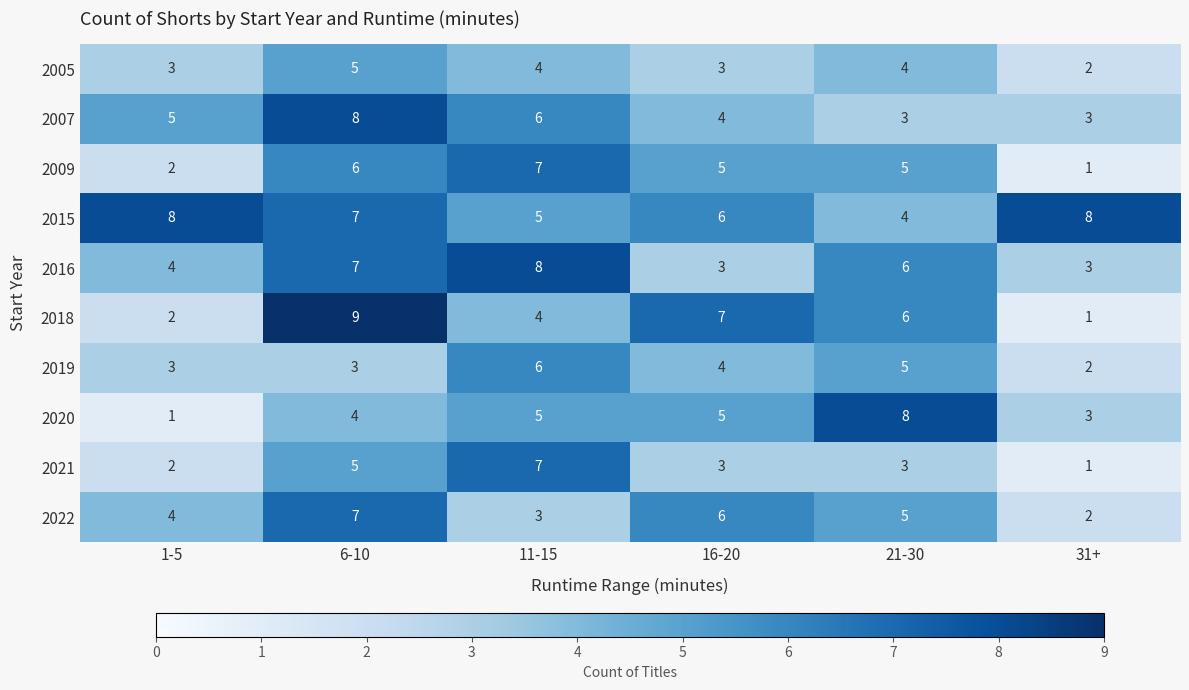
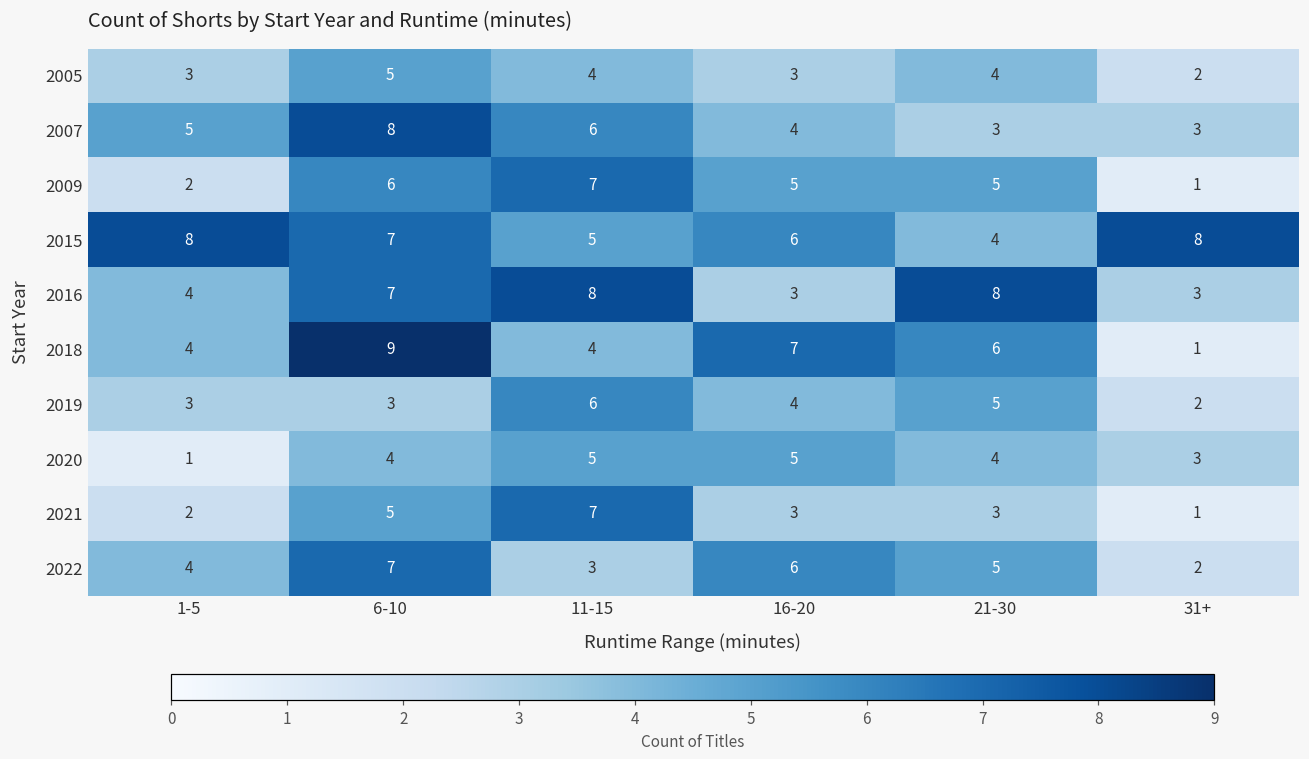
  {
    "2005": {
      "1-5": 3,
      "6-10": 5,
      "11-15": 4,
      "16-20": 3,
      "21-30": 4,
      "31+": 2
    },
    "2007": {
      "1-5": 5,
      "6-10": 8,
      "11-15": 6,
      "16-20": 4,
      "21-30": 3,
      "31+": 3
    },
    "2009": {
      "1-5": 2,
      "6-10": 6,
      "11-15": 7,
      "16-20": 5,
      "21-30": 5,
      "31+": 1
    },
    "2015": {
      "1-5": 8,
      "6-10": 7,
      "11-15": 5,
      "16-20": 6,
      "21-30": 4,
      "31+": 8
    },
    "2016": {
      "1-5": 4,
      "6-10": 7,
      "11-15": 8,
      "16-20": 3,
-     "21-30": 6,
+     "21-30": 8,
      "31+": 3
    },
    "2018": {
-     "1-5": 2,
+     "1-5": 4,
      "6-10": 9,
      "11-15": 4,
      "16-20": 7,
      "21-30": 6,
      "31+": 1
    },
    "2019": {
      "1-5": 3,
      "6-10": 3,
      "11-15": 6,
      "16-20": 4,
      "21-30": 5,
      "31+": 2
    },
    "2020": {
      "1-5": 1,
      "6-10": 4,
      "11-15": 5,
      "16-20": 5,
-     "21-30": 8,
+     "21-30": 4,
      "31+": 3
    },
    "2021": {
      "1-5": 2,
      "6-10": 5,
      "11-15": 7,
      "16-20": 3,
      "21-30": 3,
      "31+": 1
    },
    "2022": {
      "1-5": 4,
      "6-10": 7,
      "11-15": 3,
      "16-20": 6,
      "21-30": 5,
      "31+": 2
    }
  }
